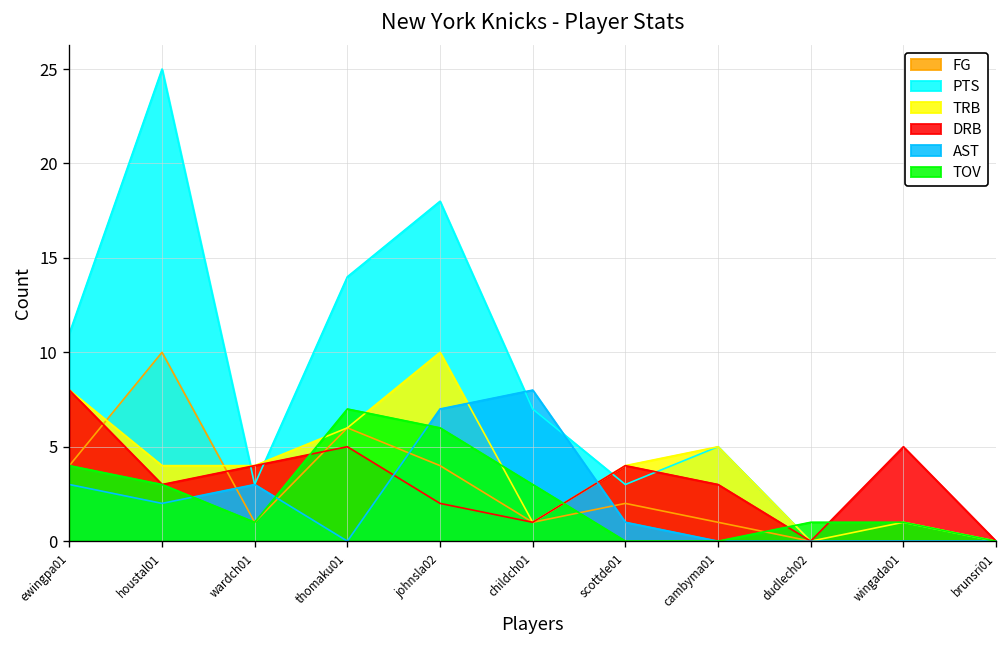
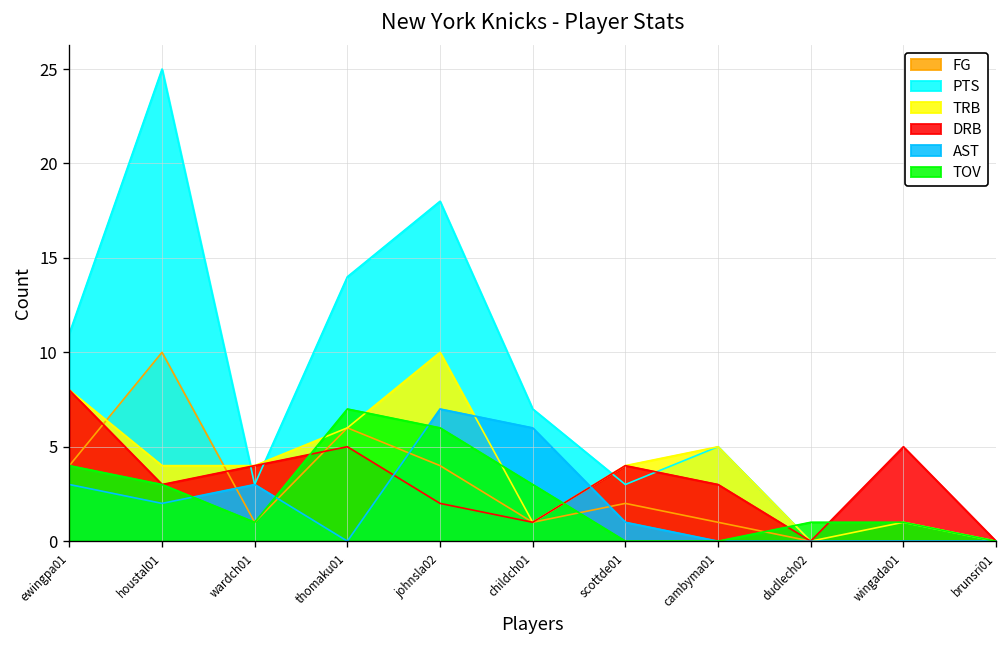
  {
    "FG": {
      "houstal01": 10,
      "johnsla02": 4,
      "scottde01": 2,
      "cambyma01": 1
    },
    "PTS": {
      "ewingpa01": 11,
      "houstal01": 25,
      "thomaku01": 14,
      "johnsla02": 18,
      "childch01": 7,
      "scottde01": 3
    },
    "TRB": {
      "houstal01": 4,
      "johnsla02": 10
    },
    "DRB": {
      "thomaku01": 5,
      "johnsla02": 2,
      "cambyma01": 3,
      "wingada01": 5
    },
    "AST": {
      "ewingpa01": 3,
      "houstal01": 2,
      "thomaku01": 0,
      "johnsla02": 7,
-     "childch01": 8,
+     "childch01": 6,
      "scottde01": 1
    },
    "TOV": {
      "thomaku01": 7,
      "johnsla02": 6,
      "childch01": 3,
      "scottde01": 0,
      "dudlech02": 1
    }
  }
